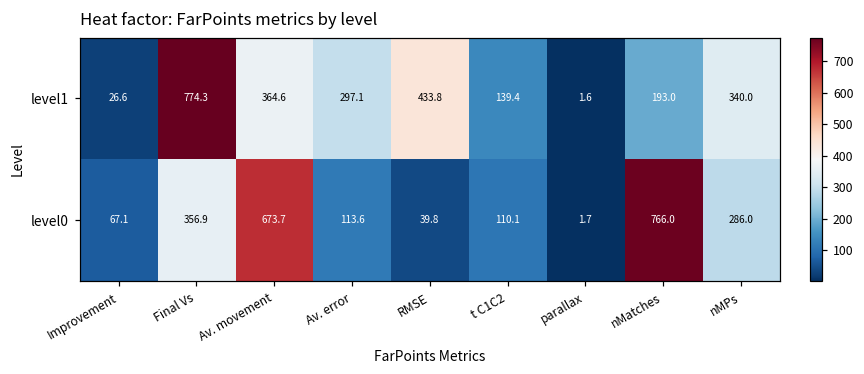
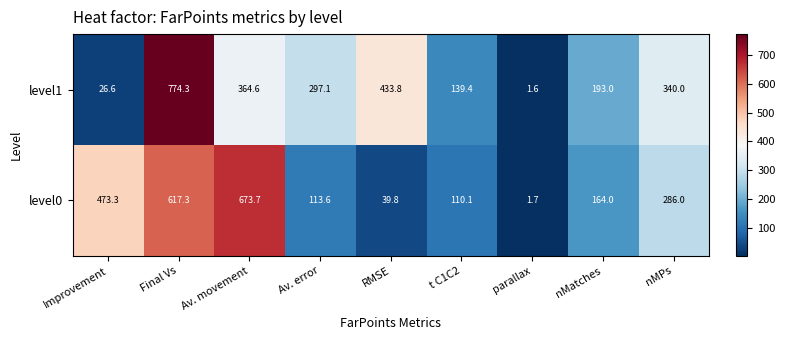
  {
    "level1": {
      "Improvement": 26.6,
      "Final Vs": 774.3,
      "Av. movement": 364.6,
      "Av. error": 297.1,
      "RMSE": 433.8,
      "t C1C2": 139.4,
      "parallax": 1.6,
      "nMatches": 193.0,
      "nMPs": 340.0
    },
    "level0": {
-     "Improvement": 67.1,
-     "Final Vs": 356.9,
+     "Improvement": 473.3,
+     "Final Vs": 617.3,
      "Av. movement": 673.7,
      "Av. error": 113.6,
      "RMSE": 39.8,
      "t C1C2": 110.1,
      "parallax": 1.7,
-     "nMatches": 766.0,
+     "nMatches": 164.0,
      "nMPs": 286.0
    }
  }
